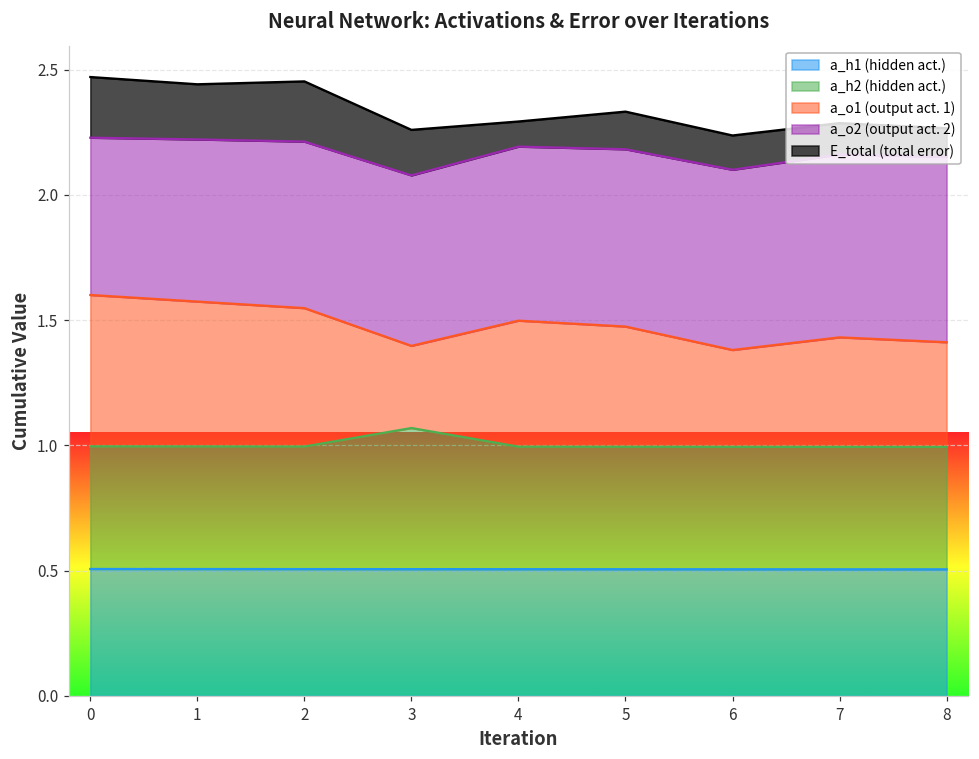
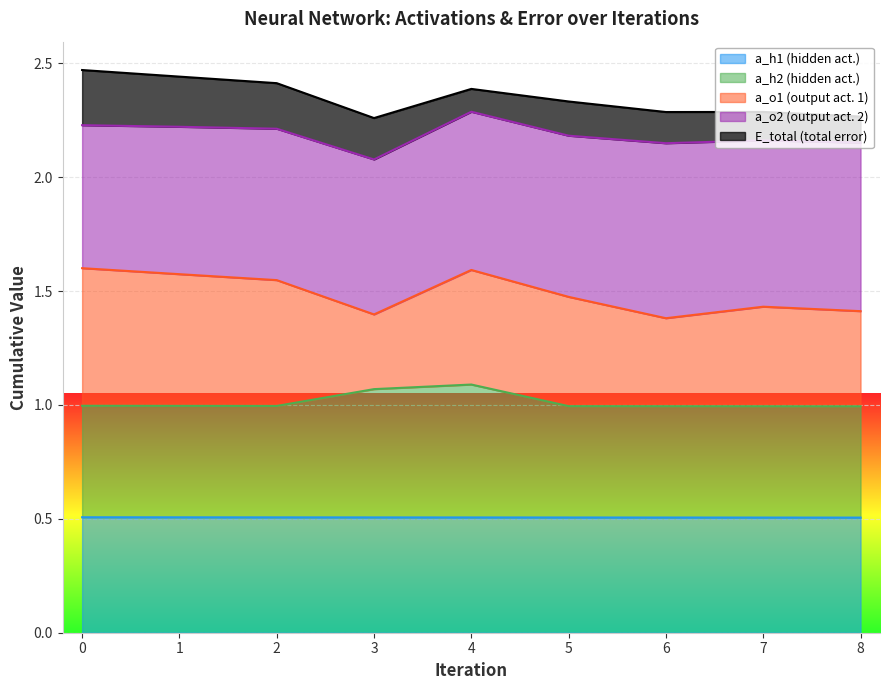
  {
    "a_h1 (hidden act.)": {
      "0": 0.51,
      "1": 0.51,
      "2": 0.51,
      "3": 0.51,
      "4": 0.51,
      "5": 0.51,
      "6": 0.51,
      "7": 0.51,
      "8": 0.51
    },
    "a_h2 (hidden act.)": {
      "0": 0.49,
      "1": 0.49,
      "2": 0.49,
      "3": 0.56,
-     "4": 0.49,
+     "4": 0.58,
      "5": 0.49,
      "6": 0.49,
      "7": 0.49,
      "8": 0.49
    },
    "a_o1 (output act. 1)": {
      "0": 0.60,
      "1": 0.58,
      "2": 0.55,
      "3": 0.33,
      "4": 0.50,
      "5": 0.48,
      "6": 0.39,
      "7": 0.44,
      "8": 0.42
    },
    "a_o2 (output act. 2)": {
      "0": 0.63,
      "1": 0.65,
      "2": 0.66,
      "3": 0.68,
      "4": 0.69,
      "5": 0.71,
-     "6": 0.72
+     "6": 0.77
    },
    "E_total (total error)": {
      "0": 0.24,
      "1": 0.22,
-     "2": 0.24,
+     "2": 0.20,
      "3": 0.18,
      "4": 0.10,
      "5": 0.15,
      "6": 0.14
    }
  }
